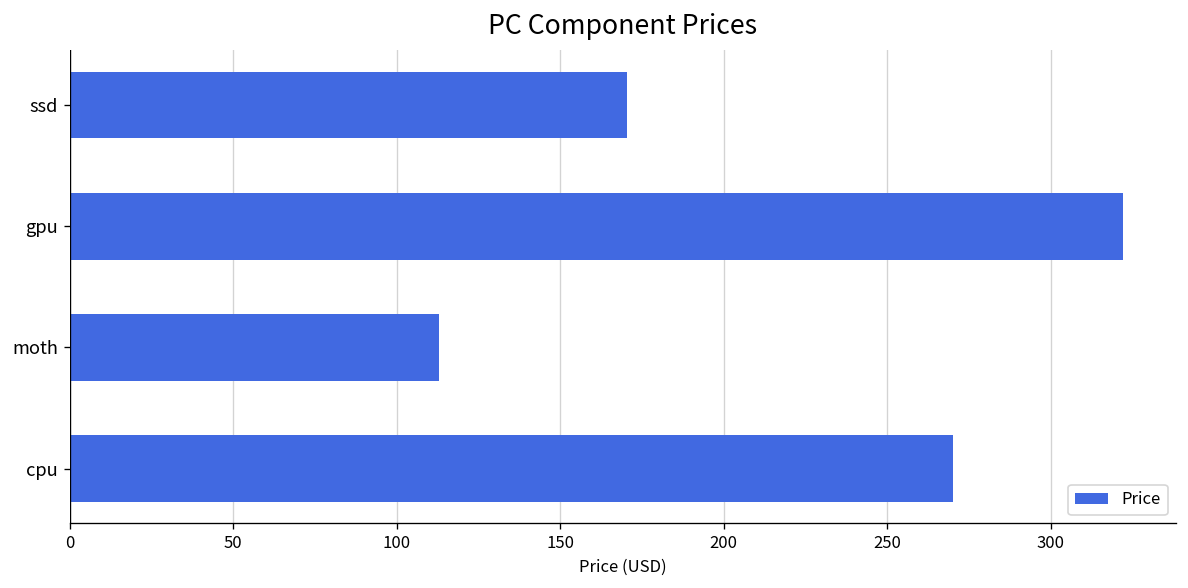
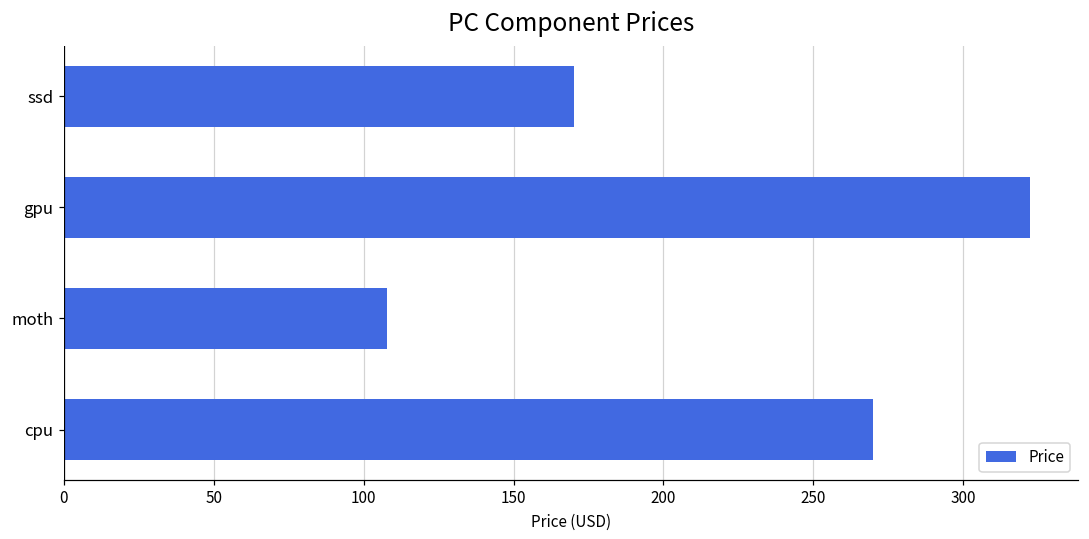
  {
    "ssd": 170,
    "gpu": 322,
-   "moth": 113,
+   "moth": 108,
    "cpu": 270
  }
